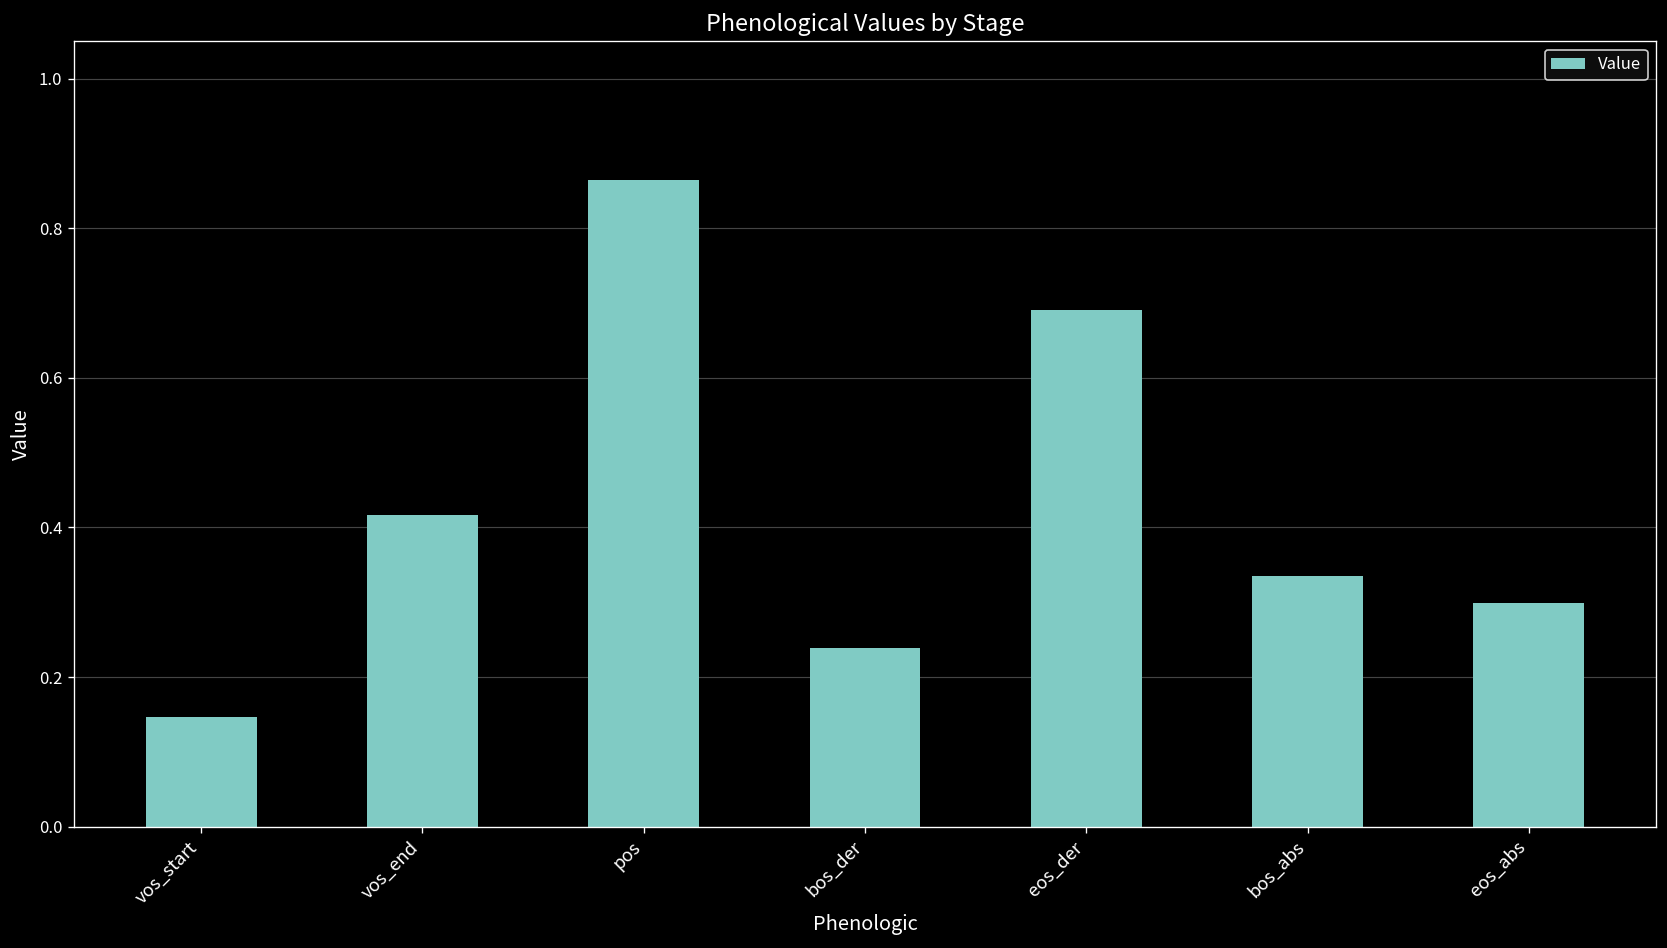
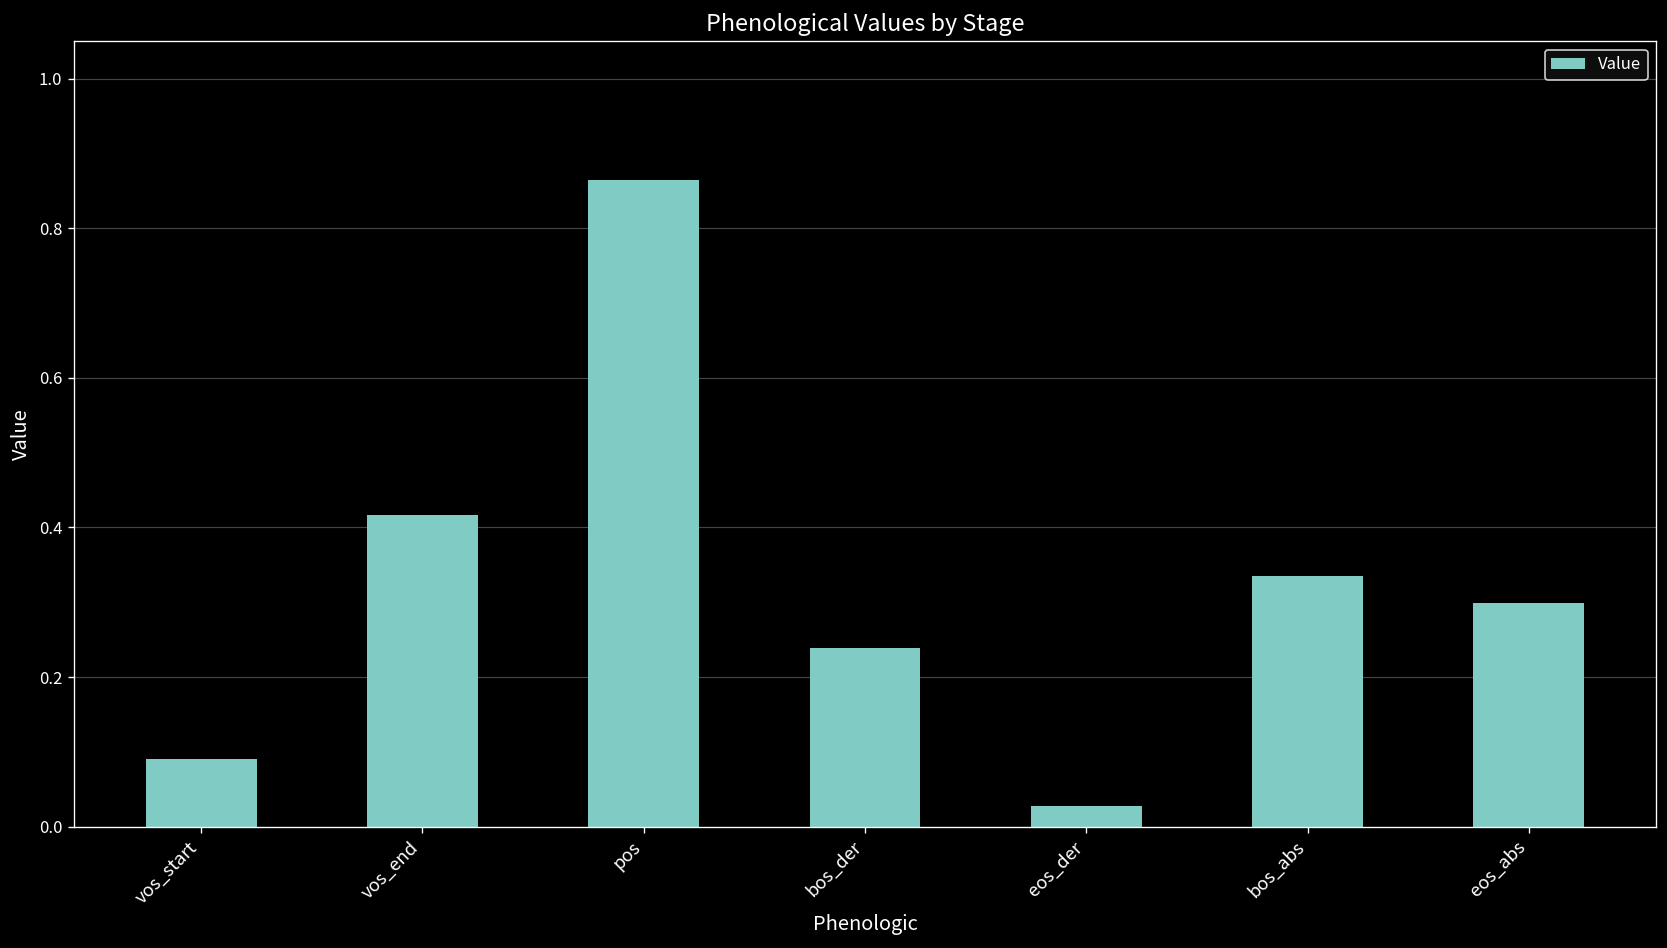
  {
-   "vos_start": 0.15,
+   "vos_start": 0.09,
    "vos_end": 0.42,
    "pos": 0.86,
    "bos_der": 0.24,
-   "eos_der": 0.69,
+   "eos_der": 0.03,
    "bos_abs": 0.33,
    "eos_abs": 0.30
  }
